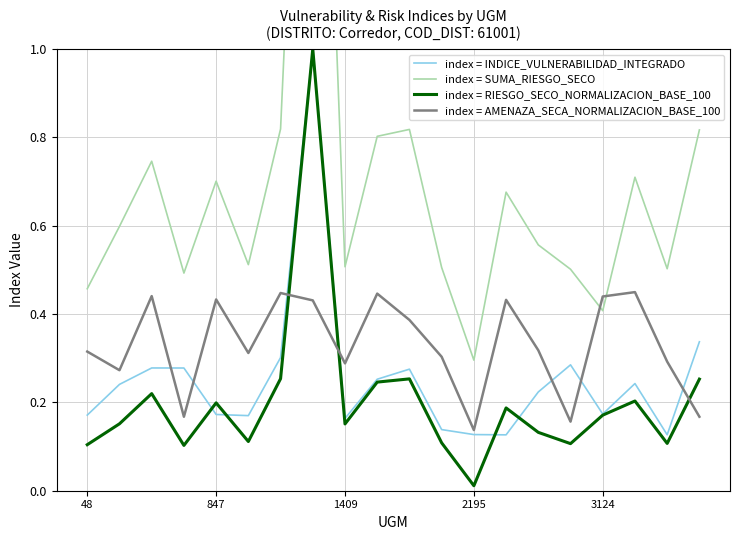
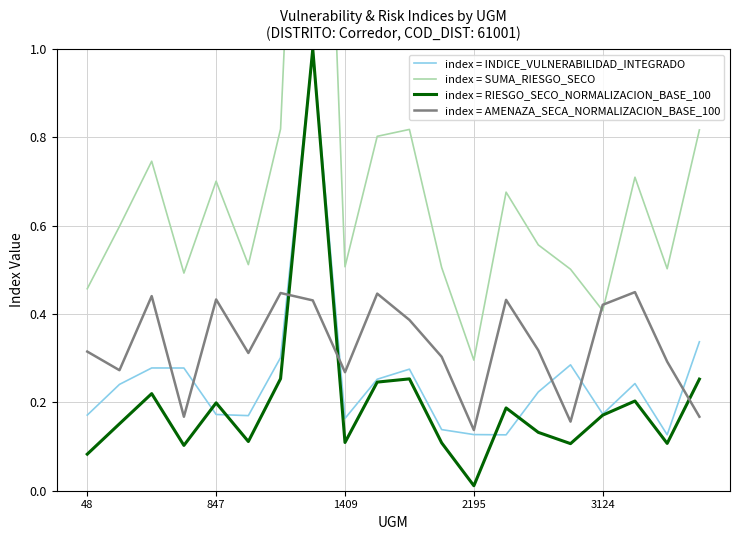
  {
    "index = INDICE_VULNERABILIDAD_INTEGRADO": {
      "48": 0.17,
      "847": 0.17,
      "1409": 0.16,
      "2195": 0.13
    },
    "index = SUMA_RIESGO_SECO": {
      "48": 0.46,
      "847": 0.70,
      "1409": 0.51,
      "2195": 0.30,
      "3124": 0.41
    },
    "index = RIESGO_SECO_NORMALIZACION_BASE_100": {
-     "48": 0.10,
+     "48": 0.08,
      "847": 0.20,
-     "1409": 0.15,
+     "1409": 0.11,
      "2195": 0.01
    },
    "index = AMENAZA_SECA_NORMALIZACION_BASE_100": {
      "48": 0.32,
      "847": 0.43,
-     "1409": 0.29,
+     "1409": 0.27,
      "2195": 0.14,
-     "3124": 0.44
+     "3124": 0.42
    }
  }
